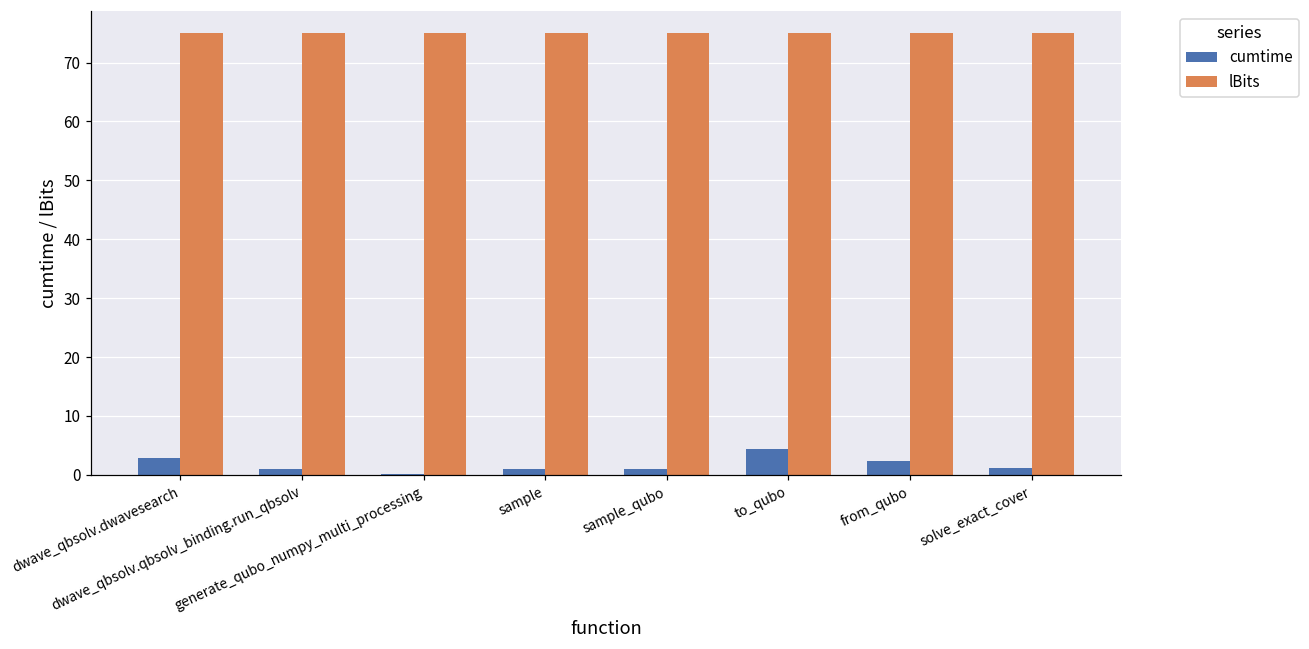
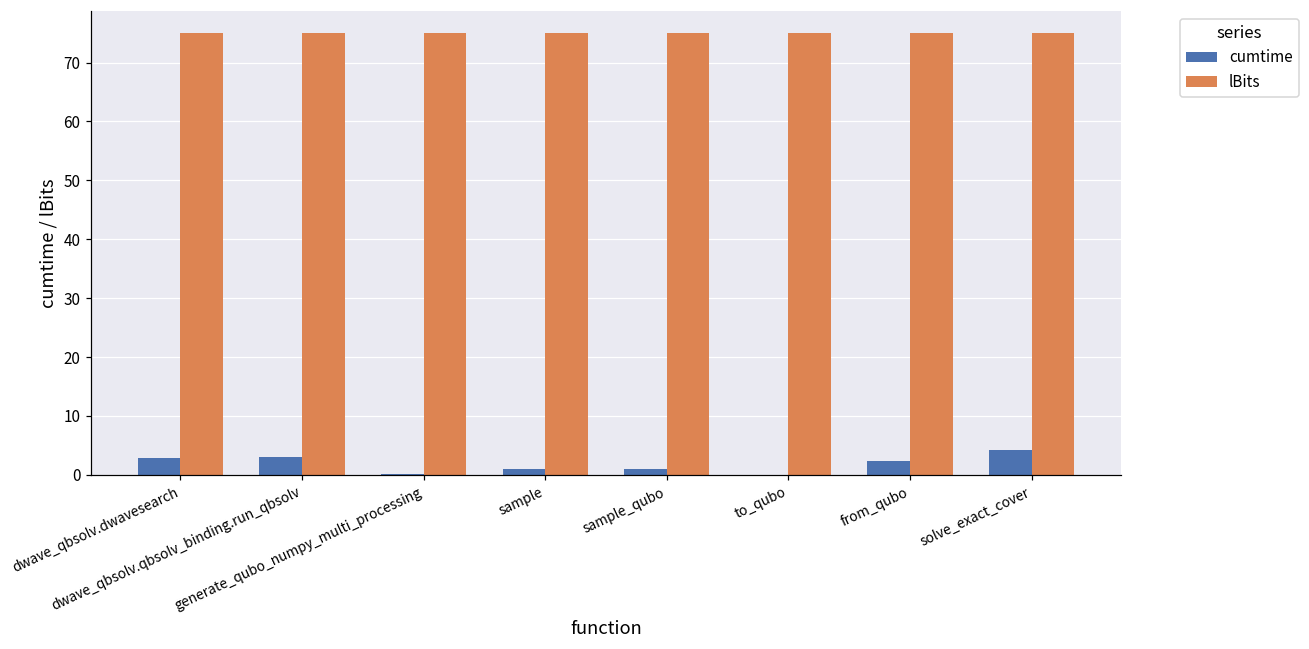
  {
    "cumtime": {
      "dwave_qbsolv.dwavesearch": 3,
-     "dwave_qbsolv.qbsolv_binding.run_qbsolv": 1,
+     "dwave_qbsolv.qbsolv_binding.run_qbsolv": 3,
      "sample": 1,
      "sample_qubo": 1,
-     "to_qubo": 4,
+     "to_qubo": 0,
      "from_qubo": 2,
-     "solve_exact_cover": 1
+     "solve_exact_cover": 4
    },
    "lBits": {
      "dwave_qbsolv.dwavesearch": 75,
      "dwave_qbsolv.qbsolv_binding.run_qbsolv": 75,
      "generate_qubo_numpy_multi_processing": 75,
      "sample": 75,
      "sample_qubo": 75,
      "to_qubo": 75,
      "from_qubo": 75,
      "solve_exact_cover": 75
    }
  }
